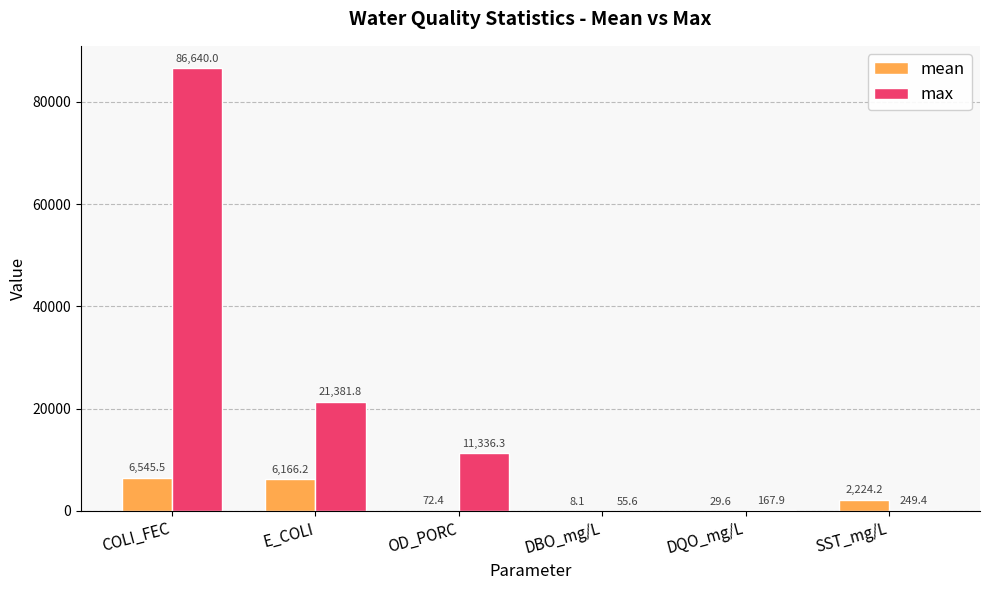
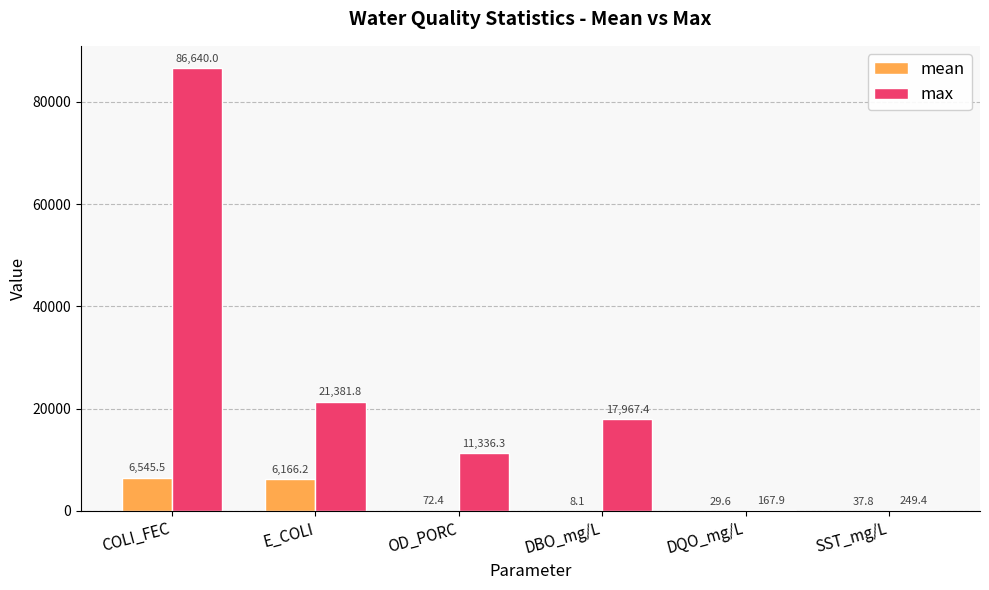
  {
    "mean": {
      "COLI_FEC": "6,545.5",
      "E_COLI": "6,166.2",
      "OD_PORC": "72.4",
      "DBO_mg/L": "8.1",
      "DQO_mg/L": "29.6",
-     "SST_mg/L": "2,224.2"
+     "SST_mg/L": "37.8"
    },
    "max": {
      "COLI_FEC": "86,640.0",
      "E_COLI": "21,381.8",
      "OD_PORC": "11,336.3",
-     "DBO_mg/L": "55.6",
+     "DBO_mg/L": "17,967.4",
      "DQO_mg/L": "167.9",
      "SST_mg/L": "249.4"
    }
  }
